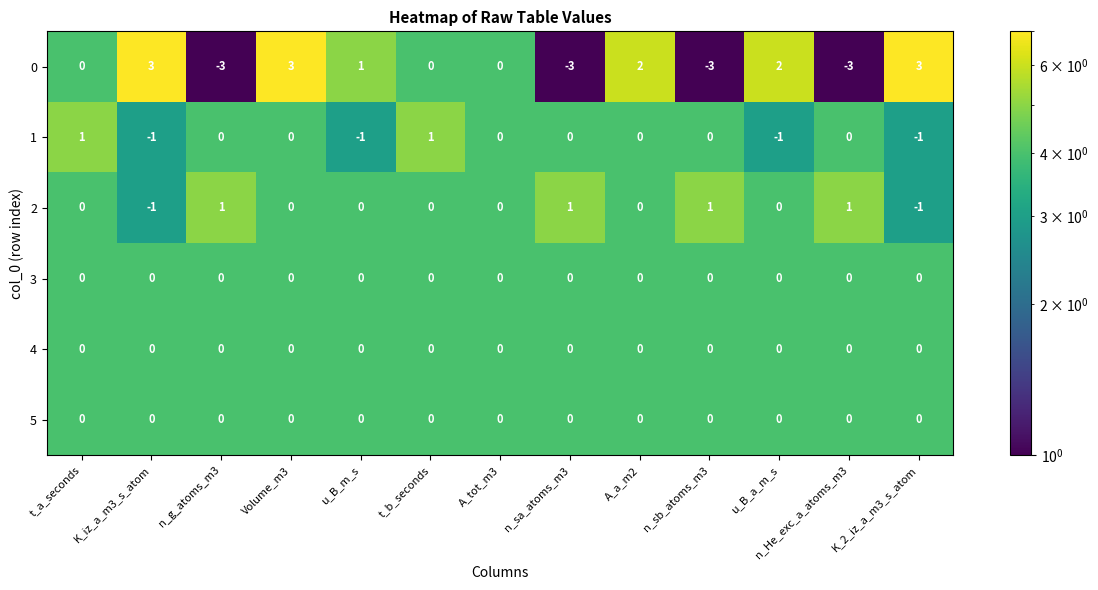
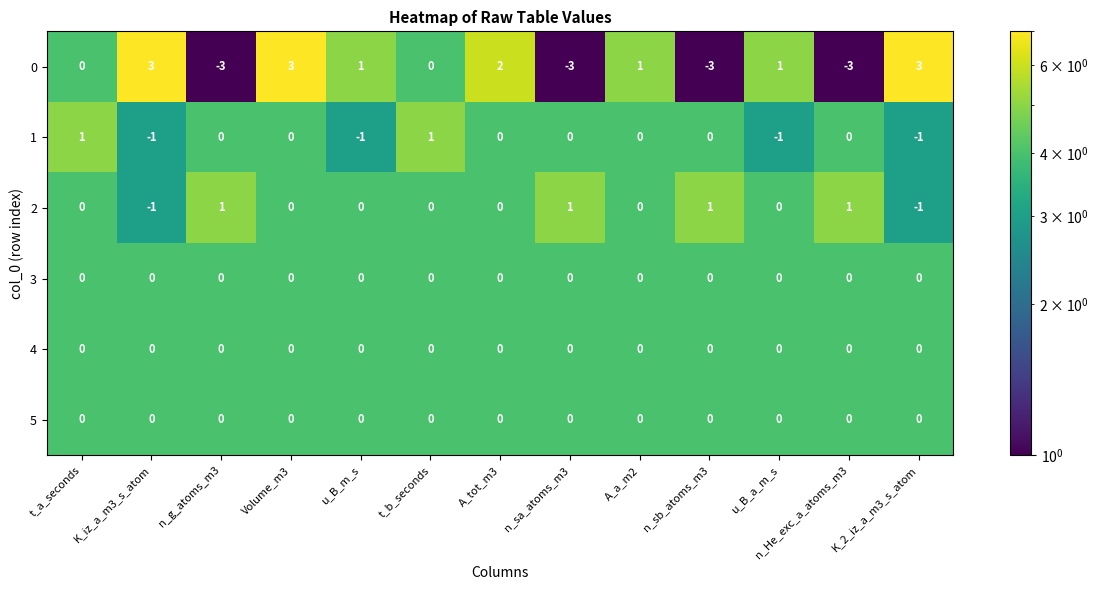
  {
    "0": {
      "t_a_seconds": 0,
      "K_iz_a_m3_s_atom": 3,
      "n_g_atoms_m3": -3,
      "Volume_m3": 3,
      "u_B_m_s": 1,
      "t_b_seconds": 0,
-     "A_tot_m3": 0,
+     "A_tot_m3": 2,
      "n_sa_atoms_m3": -3,
-     "A_a_m2": 2,
+     "A_a_m2": 1,
      "n_sb_atoms_m3": -3,
-     "u_B_a_m_s": 2,
+     "u_B_a_m_s": 1,
      "n_He_exc_a_atoms_m3": -3,
      "K_2_iz_a_m3_s_atom": 3
    },
    "1": {
      "t_a_seconds": 1,
      "K_iz_a_m3_s_atom": -1,
      "n_g_atoms_m3": 0,
      "Volume_m3": 0,
      "u_B_m_s": -1,
      "t_b_seconds": 1,
      "A_tot_m3": 0,
      "n_sa_atoms_m3": 0,
      "A_a_m2": 0,
      "n_sb_atoms_m3": 0,
      "u_B_a_m_s": -1,
      "n_He_exc_a_atoms_m3": 0,
      "K_2_iz_a_m3_s_atom": -1
    },
    "2": {
      "t_a_seconds": 0,
      "K_iz_a_m3_s_atom": -1,
      "n_g_atoms_m3": 1,
      "Volume_m3": 0,
      "u_B_m_s": 0,
      "t_b_seconds": 0,
      "A_tot_m3": 0,
      "n_sa_atoms_m3": 1,
      "A_a_m2": 0,
      "n_sb_atoms_m3": 1,
      "u_B_a_m_s": 0,
      "n_He_exc_a_atoms_m3": 1,
      "K_2_iz_a_m3_s_atom": -1
    },
    "3": {
      "t_a_seconds": 0,
      "K_iz_a_m3_s_atom": 0,
      "n_g_atoms_m3": 0,
      "Volume_m3": 0,
      "u_B_m_s": 0,
      "t_b_seconds": 0,
      "A_tot_m3": 0,
      "n_sa_atoms_m3": 0,
      "A_a_m2": 0,
      "n_sb_atoms_m3": 0,
      "u_B_a_m_s": 0,
      "n_He_exc_a_atoms_m3": 0,
      "K_2_iz_a_m3_s_atom": 0
    },
    "4": {
      "t_a_seconds": 0,
      "K_iz_a_m3_s_atom": 0,
      "n_g_atoms_m3": 0,
      "Volume_m3": 0,
      "u_B_m_s": 0,
      "t_b_seconds": 0,
      "A_tot_m3": 0,
      "n_sa_atoms_m3": 0,
      "A_a_m2": 0,
      "n_sb_atoms_m3": 0,
      "u_B_a_m_s": 0,
      "n_He_exc_a_atoms_m3": 0,
      "K_2_iz_a_m3_s_atom": 0
    },
    "5": {
      "t_a_seconds": 0,
      "K_iz_a_m3_s_atom": 0,
      "n_g_atoms_m3": 0,
      "Volume_m3": 0,
      "u_B_m_s": 0,
      "t_b_seconds": 0,
      "A_tot_m3": 0,
      "n_sa_atoms_m3": 0,
      "A_a_m2": 0,
      "n_sb_atoms_m3": 0,
      "u_B_a_m_s": 0,
      "n_He_exc_a_atoms_m3": 0,
      "K_2_iz_a_m3_s_atom": 0
    }
  }
